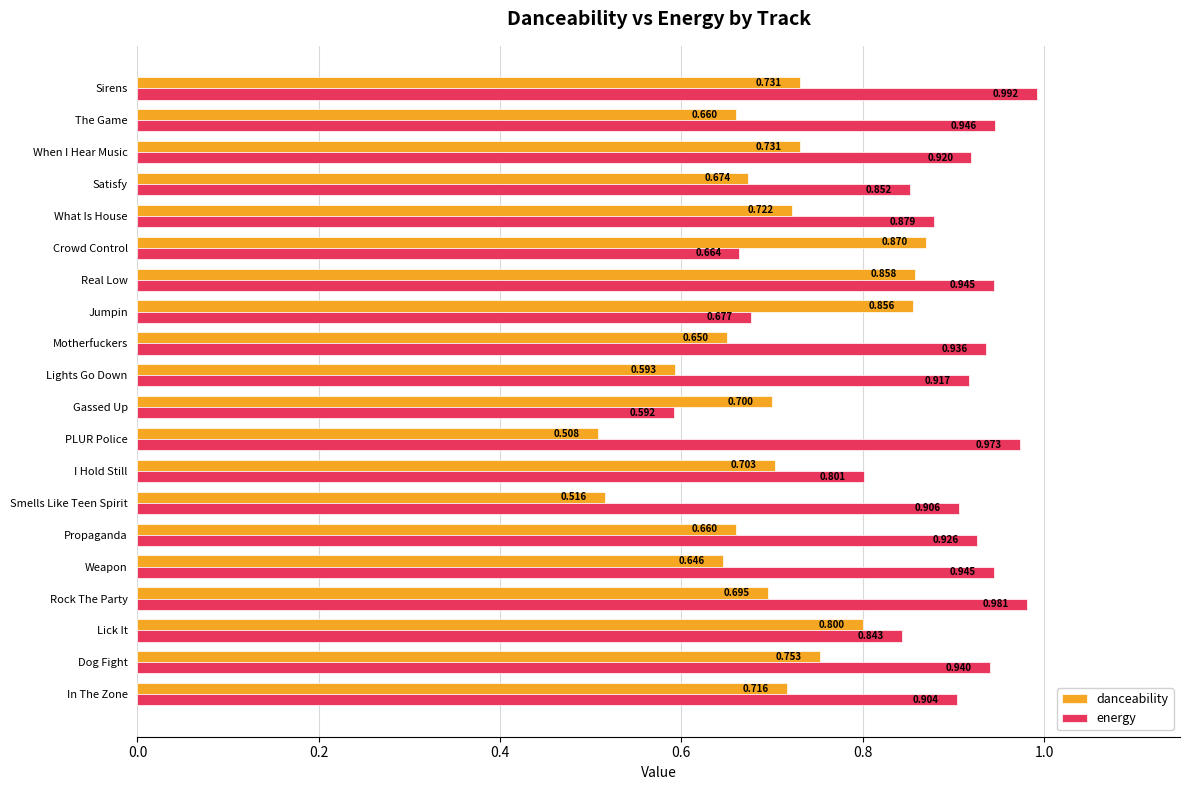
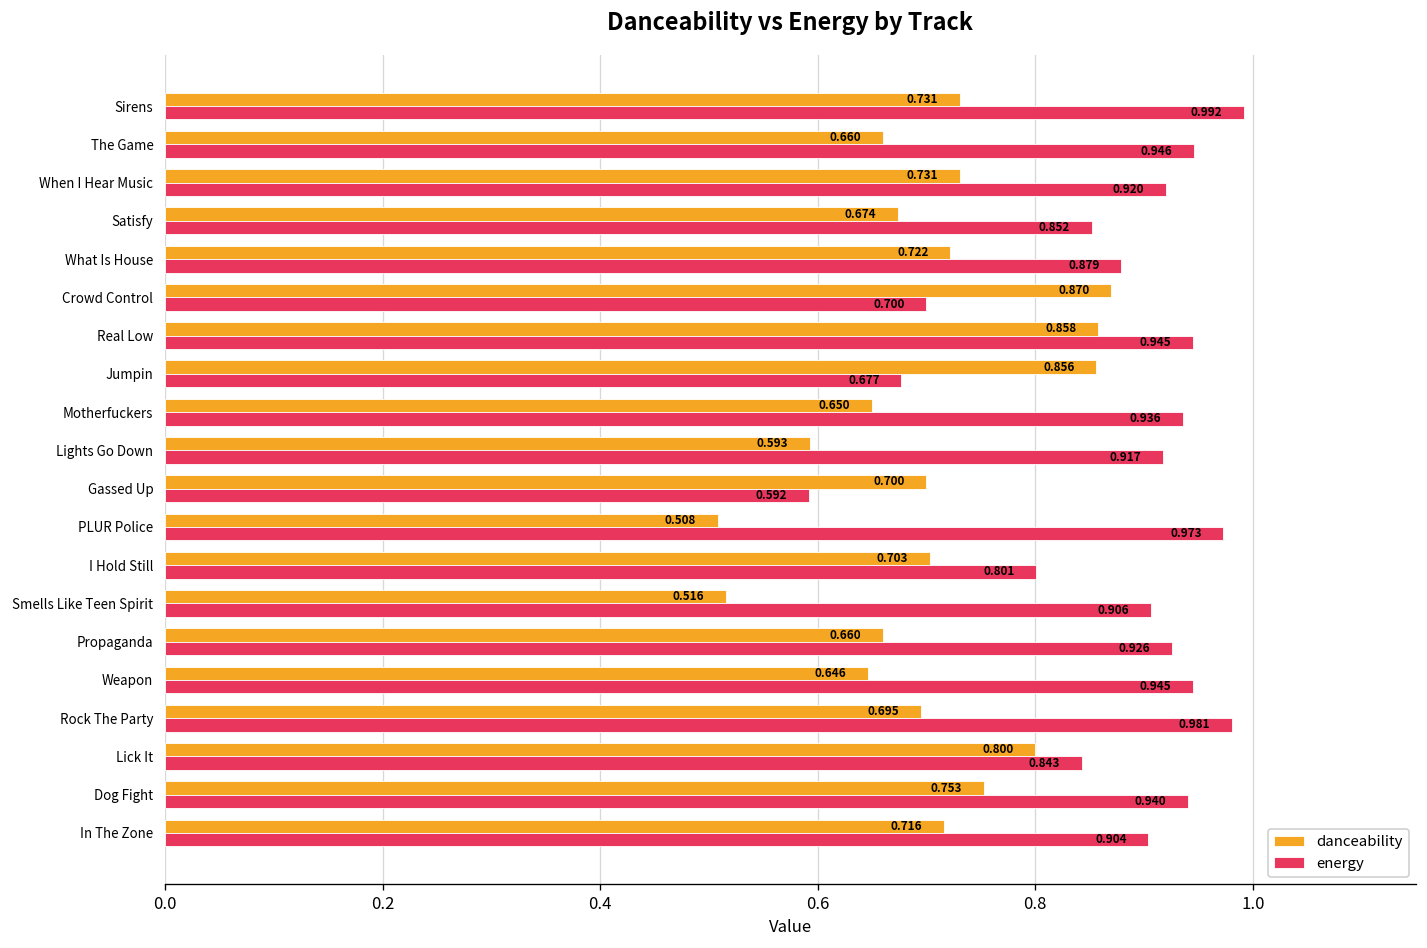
  {
    "danceability": {
      "Sirens": 0.731,
      "The Game": 0.660,
      "When I Hear Music": 0.731,
      "Satisfy": 0.674,
      "What Is House": 0.722,
      "Crowd Control": 0.870,
      "Real Low": 0.858,
      "Jumpin": 0.856,
      "Motherfuckers": 0.650,
      "Lights Go Down": 0.593,
      "Gassed Up": 0.700,
      "PLUR Police": 0.508,
      "I Hold Still": 0.703,
      "Smells Like Teen Spirit": 0.516,
      "Propaganda": 0.660,
      "Weapon": 0.646,
      "Rock The Party": 0.695,
      "Lick It": 0.800,
      "Dog Fight": 0.753,
      "In The Zone": 0.716
    },
    "energy": {
      "Sirens": 0.992,
      "The Game": 0.946,
      "When I Hear Music": 0.920,
      "Satisfy": 0.852,
      "What Is House": 0.879,
-     "Crowd Control": 0.664,
+     "Crowd Control": 0.700,
      "Real Low": 0.945,
      "Jumpin": 0.677,
      "Motherfuckers": 0.936,
      "Lights Go Down": 0.917,
      "Gassed Up": 0.592,
      "PLUR Police": 0.973,
      "I Hold Still": 0.801,
      "Smells Like Teen Spirit": 0.906,
      "Propaganda": 0.926,
      "Weapon": 0.945,
      "Rock The Party": 0.981,
      "Lick It": 0.843,
      "Dog Fight": 0.940,
      "In The Zone": 0.904
    }
  }
